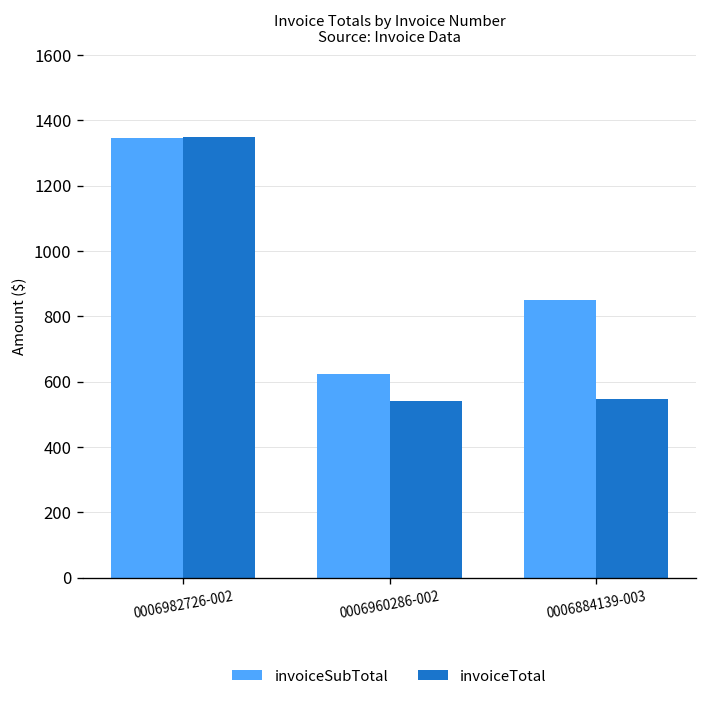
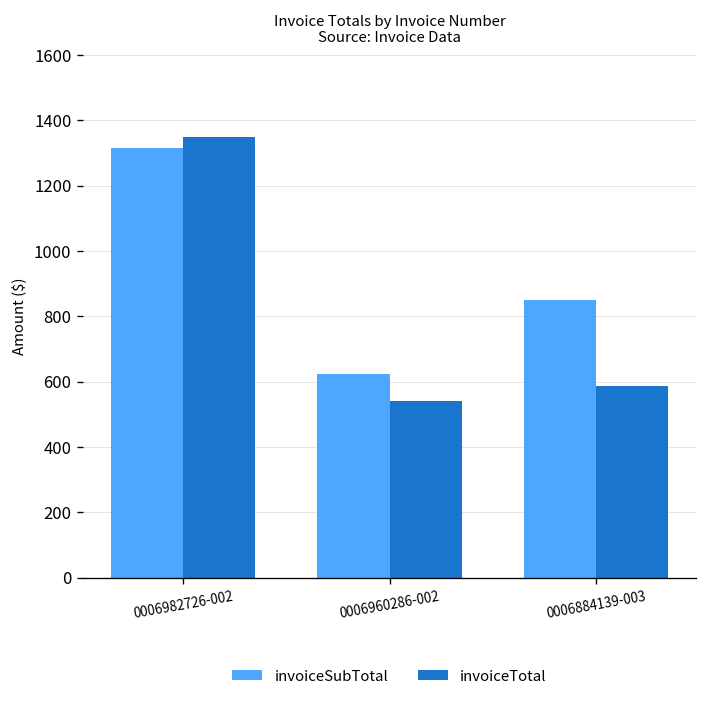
  {
    "invoiceSubTotal": {
-     "0006982726-002": 1340,
+     "0006982726-002": 1310,
      "0006960286-002": 620,
      "0006884139-003": 850
    },
    "invoiceTotal": {
      "0006982726-002": 1350,
      "0006960286-002": 540,
-     "0006884139-003": 550
+     "0006884139-003": 590
    }
  }
